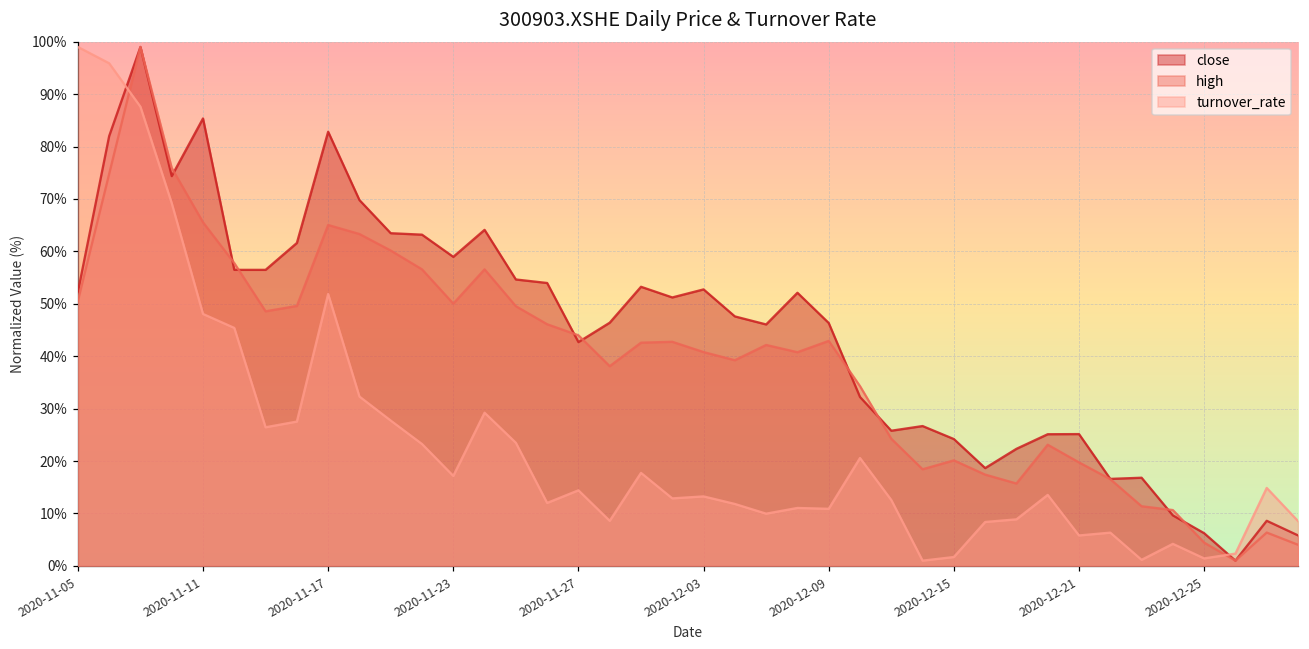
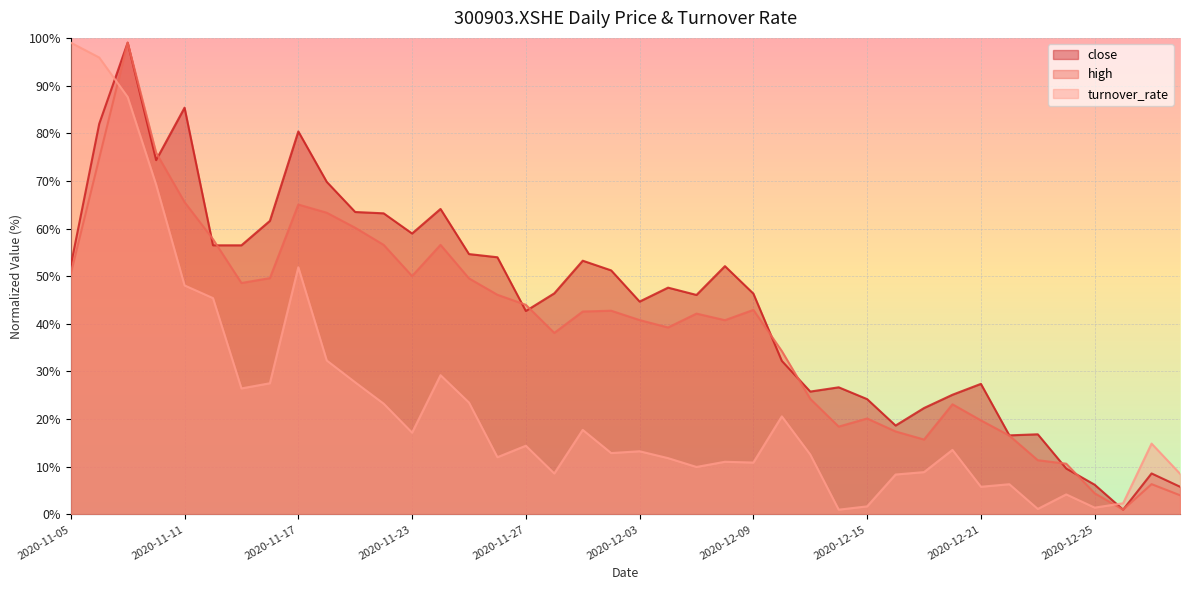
  {
    "close": {
      "2020-11-05": "52%",
      "2020-11-11": "85%",
-     "2020-11-17": "83%",
+     "2020-11-17": "80%",
      "2020-11-23": "59%",
      "2020-11-27": "43%",
-     "2020-12-03": "53%",
+     "2020-12-03": "45%",
      "2020-12-09": "46%",
      "2020-12-15": "24%",
-     "2020-12-21": "25%",
+     "2020-12-21": "27%",
      "2020-12-25": "6%"
    }
  }
